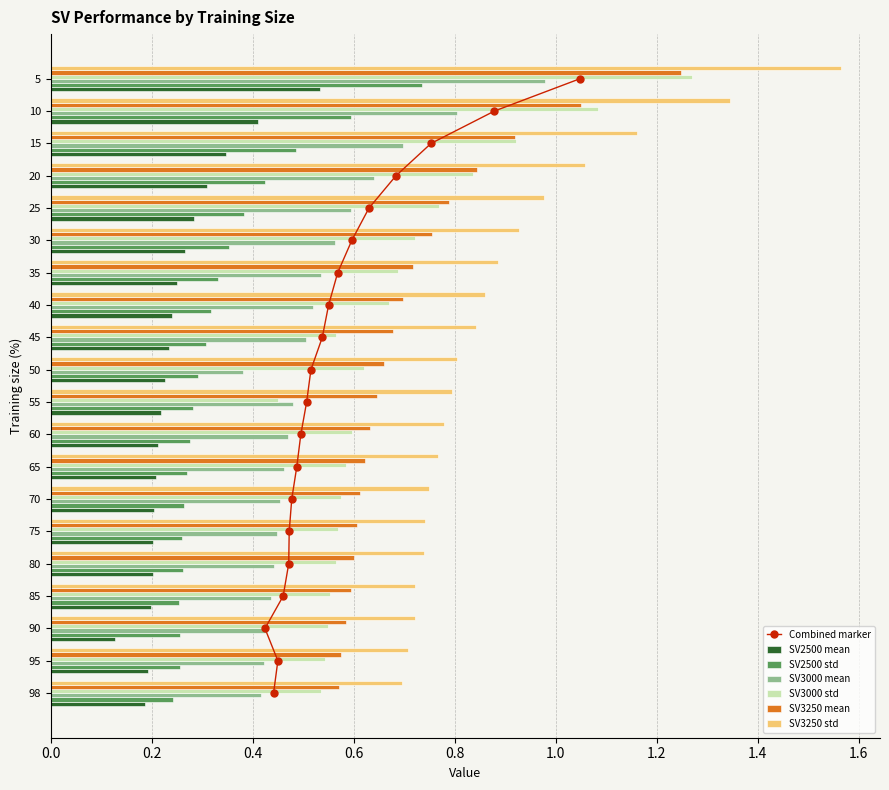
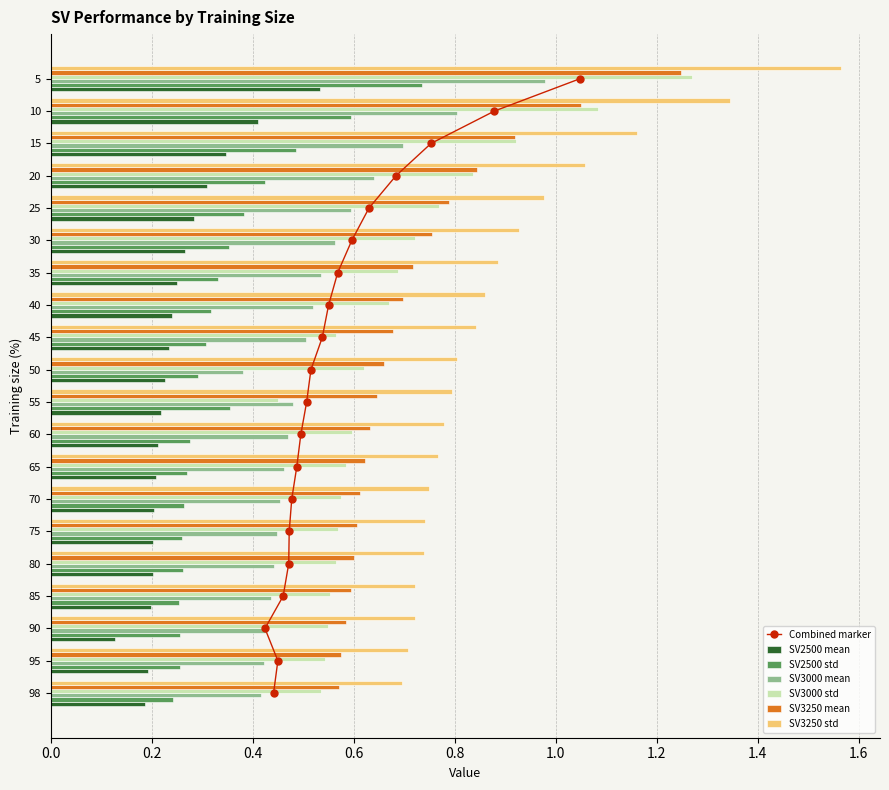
  {
    "SV2500 mean": {
      "5": 0.53,
      "10": 0.41,
      "15": 0.35,
      "20": 0.31,
      "25": 0.28,
      "30": 0.27,
      "35": 0.25,
      "40": 0.24,
      "45": 0.23,
      "50": 0.23,
      "55": 0.22,
      "60": 0.21,
      "65": 0.21,
      "70": 0.21,
      "75": 0.20,
      "80": 0.20,
      "85": 0.20,
      "90": 0.13,
      "95": 0.19,
      "98": 0.19
    },
    "SV2500 std": {
      "5": 0.74,
      "10": 0.59,
      "15": 0.49,
      "20": 0.43,
      "25": 0.38,
      "30": 0.35,
      "35": 0.33,
      "40": 0.32,
      "45": 0.31,
      "50": 0.29,
-     "55": 0.28,
+     "55": 0.35,
      "60": 0.28,
      "65": 0.27,
      "70": 0.26,
      "75": 0.26,
      "80": 0.26,
      "85": 0.25,
      "90": 0.26,
      "95": 0.26,
      "98": 0.24
    },
    "SV3000 mean": {
      "5": 0.98,
      "10": 0.80,
      "15": 0.70,
      "20": 0.64,
      "25": 0.59,
      "30": 0.56,
      "35": 0.54,
      "40": 0.52,
      "45": 0.51,
      "50": 0.38,
      "55": 0.48,
      "60": 0.47,
      "65": 0.46,
      "70": 0.45,
      "75": 0.45,
      "80": 0.44,
      "85": 0.44,
      "90": 0.43,
      "95": 0.42,
      "98": 0.42
    },
    "SV3000 std": {
      "5": 1.27,
      "10": 1.08,
      "15": 0.92,
      "20": 0.84,
      "25": 0.77,
      "30": 0.72,
      "35": 0.69,
      "40": 0.67,
      "45": 0.57,
      "50": 0.62,
      "55": 0.45,
      "60": 0.60,
      "65": 0.59,
      "70": 0.57,
      "75": 0.57,
      "80": 0.57,
      "85": 0.55,
      "90": 0.55,
      "95": 0.54,
      "98": 0.53
    },
    "SV3250 mean": {
      "5": 1.25,
      "10": 1.05,
      "15": 0.92,
      "20": 0.84,
      "25": 0.79,
      "30": 0.75,
      "35": 0.72,
      "40": 0.70,
      "45": 0.68,
      "50": 0.66,
      "55": 0.65,
      "60": 0.63,
      "65": 0.62,
      "70": 0.61,
      "75": 0.61,
      "80": 0.60,
      "85": 0.59,
      "90": 0.58,
      "95": 0.57,
      "98": 0.57
    },
    "SV3250 std": {
      "5": 1.56,
      "10": 1.35,
      "15": 1.16,
      "20": 1.06,
      "25": 0.98,
      "30": 0.93,
      "35": 0.89,
      "40": 0.86,
      "45": 0.84,
      "50": 0.81,
      "55": 0.80,
      "60": 0.78,
      "65": 0.77,
      "70": 0.75,
      "75": 0.74,
      "80": 0.74,
      "85": 0.72,
      "90": 0.72,
      "95": 0.71,
      "98": 0.70
    }
  }
